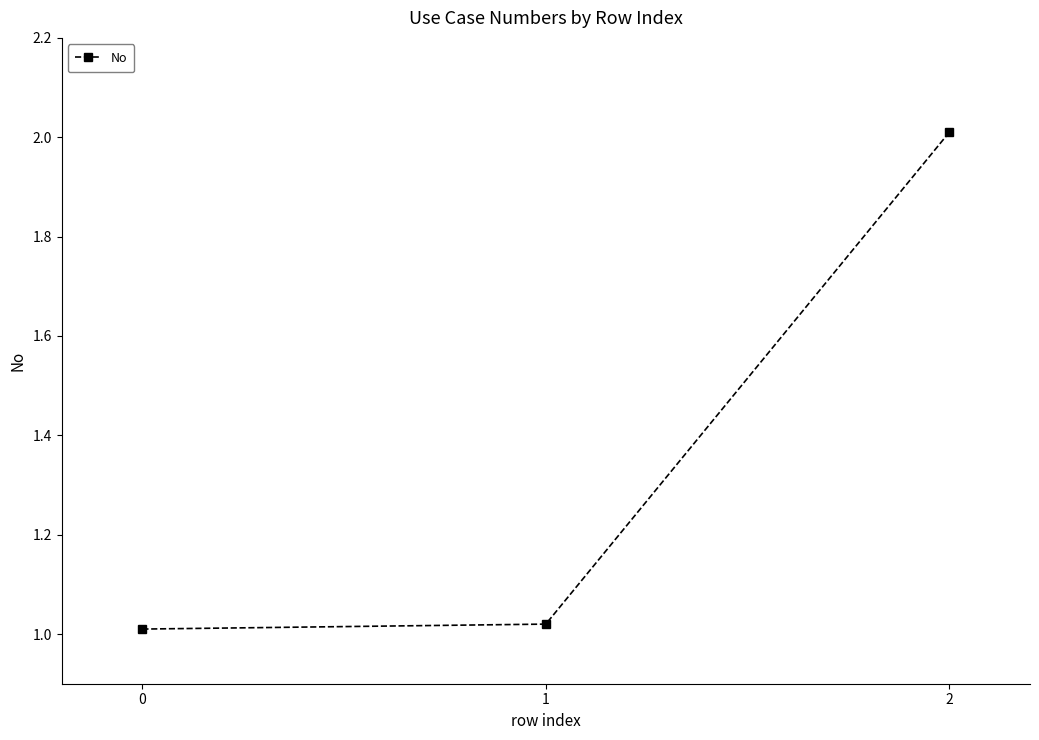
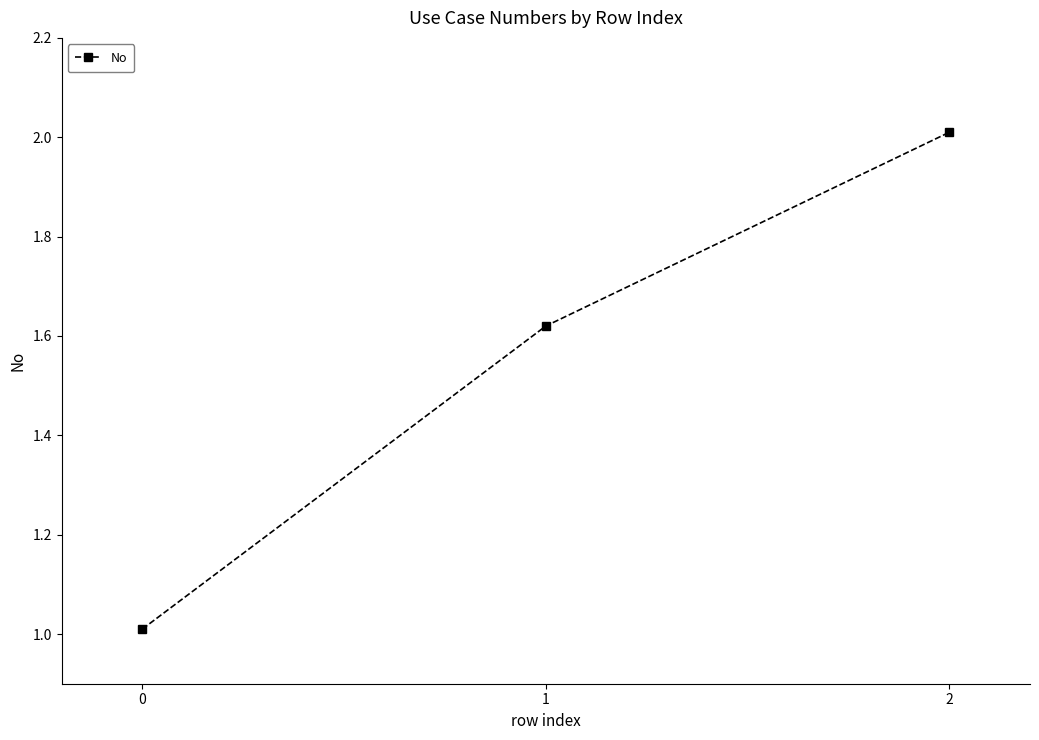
  {
    "0": 1.01,
-   "1": 1.02,
+   "1": 1.62,
    "2": 2.01
  }
